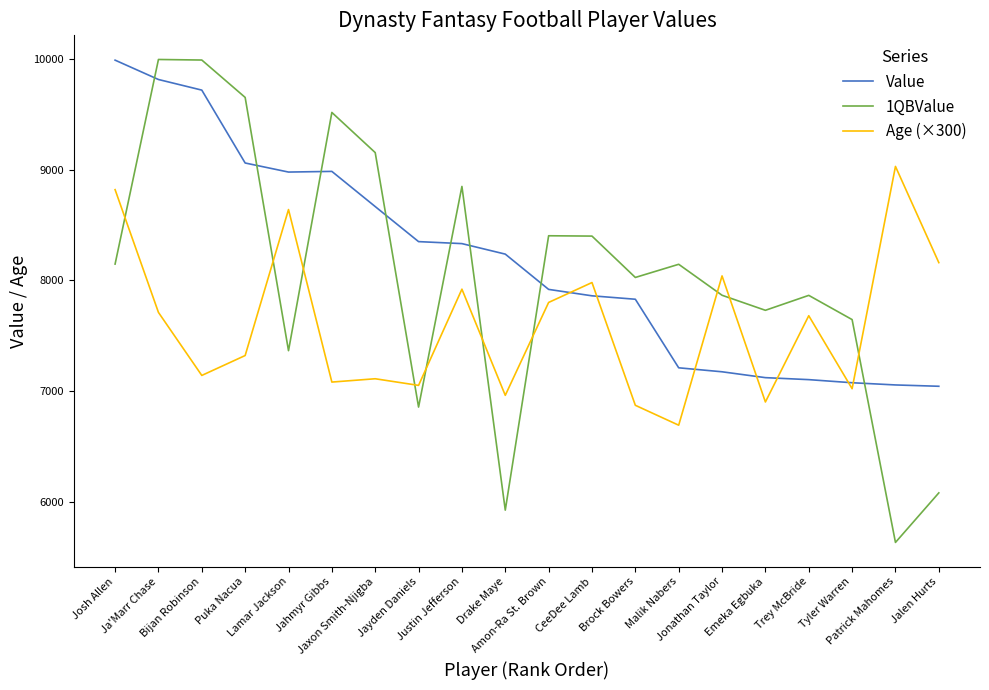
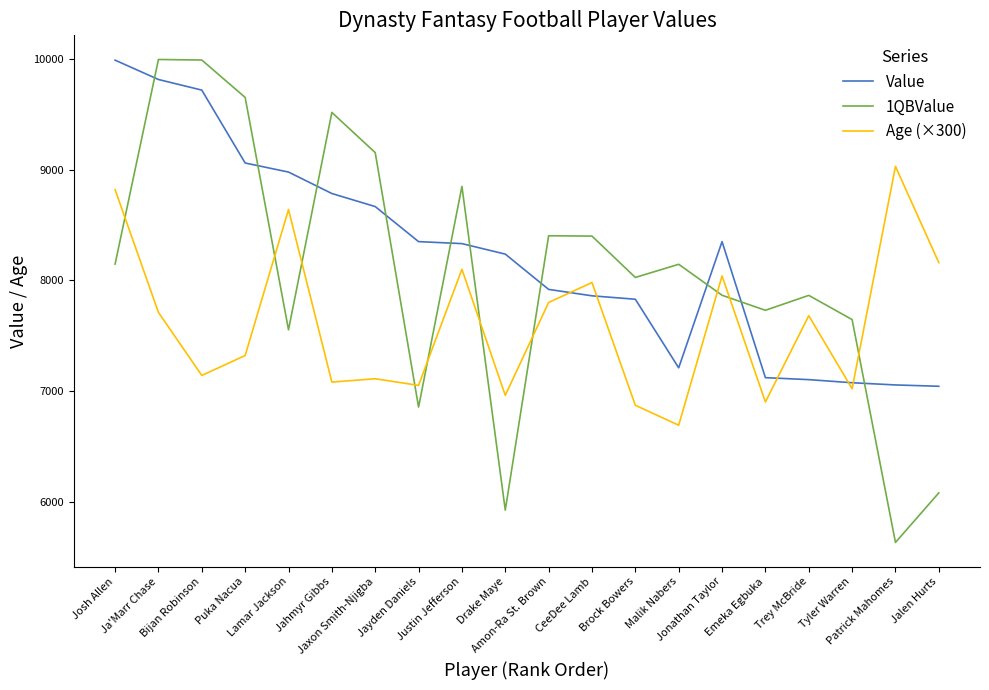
  {
    "Value": {
      "Josh Allen": 9990,
      "Ja'Marr Chase": 9820,
      "Bijan Robinson": 9720,
      "Puka Nacua": 9060,
      "Lamar Jackson": 8980,
-     "Jahmyr Gibbs": 8990,
+     "Jahmyr Gibbs": 8790,
      "Jaxon Smith-Njigba": 8670,
      "Jayden Daniels": 8350,
      "Justin Jefferson": 8330,
      "Drake Maye": 8240,
      "Amon-Ra St. Brown": 7920,
      "CeeDee Lamb": 7860,
      "Brock Bowers": 7830,
      "Malik Nabers": 7210,
-     "Jonathan Taylor": 7170,
+     "Jonathan Taylor": 8350,
      "Emeka Egbuka": 7120,
      "Trey McBride": 7100,
      "Tyler Warren": 7070,
      "Patrick Mahomes": 7050,
      "Jalen Hurts": 7040
    },
    "1QBValue": {
      "Josh Allen": 8150,
      "Ja'Marr Chase": 10000,
      "Bijan Robinson": 9990,
      "Puka Nacua": 9650,
-     "Lamar Jackson": 7360,
+     "Lamar Jackson": 7550,
      "Jahmyr Gibbs": 9520,
      "Jaxon Smith-Njigba": 9160,
      "Jayden Daniels": 6850,
      "Justin Jefferson": 8850,
      "Drake Maye": 5920,
      "Amon-Ra St. Brown": 8400,
      "CeeDee Lamb": 8400,
      "Brock Bowers": 8030,
      "Malik Nabers": 8150,
      "Jonathan Taylor": 7870,
      "Emeka Egbuka": 7730,
      "Trey McBride": 7860,
      "Tyler Warren": 7650,
      "Patrick Mahomes": 5630,
      "Jalen Hurts": 6080
    },
    "Age (×300)": {
      "Josh Allen": 8820,
      "Ja'Marr Chase": 7710,
      "Bijan Robinson": 7140,
      "Puka Nacua": 7320,
      "Lamar Jackson": 8640,
      "Jahmyr Gibbs": 7080,
      "Jaxon Smith-Njigba": 7110,
      "Jayden Daniels": 7050,
-     "Justin Jefferson": 7920,
+     "Justin Jefferson": 8100,
      "Drake Maye": 6960,
      "Amon-Ra St. Brown": 7800,
      "CeeDee Lamb": 7980,
      "Brock Bowers": 6870,
      "Malik Nabers": 6690,
      "Jonathan Taylor": 8040,
      "Emeka Egbuka": 6900,
      "Trey McBride": 7680,
      "Tyler Warren": 7020,
      "Patrick Mahomes": 9030,
      "Jalen Hurts": 8160
    }
  }
